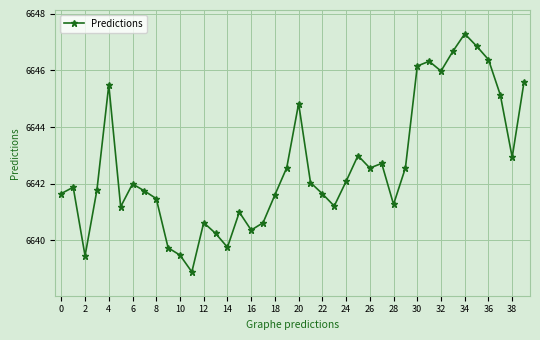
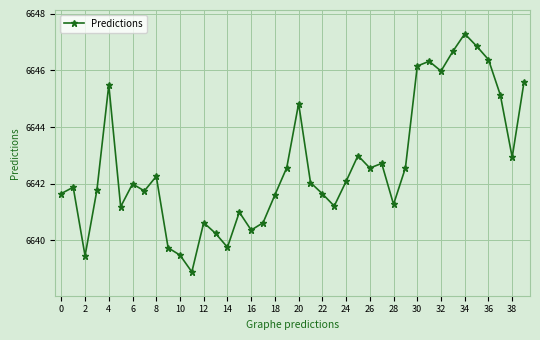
  {
    "0": 6641.7,
    "2": 6639.5,
    "4": 6645.5,
    "6": 6642.0,
-   "8": 6641.5,
+   "8": 6642.3,
    "10": 6639.5,
    "12": 6640.6,
    "14": 6639.8,
    "16": 6640.4,
    "18": 6641.6,
    "20": 6644.8,
    "22": 6641.6,
    "24": 6642.1,
    "26": 6642.6,
    "28": 6641.3,
    "30": 6646.2,
    "32": 6646.0,
    "34": 6647.3,
    "36": 6646.4,
    "38": 6642.9
  }
